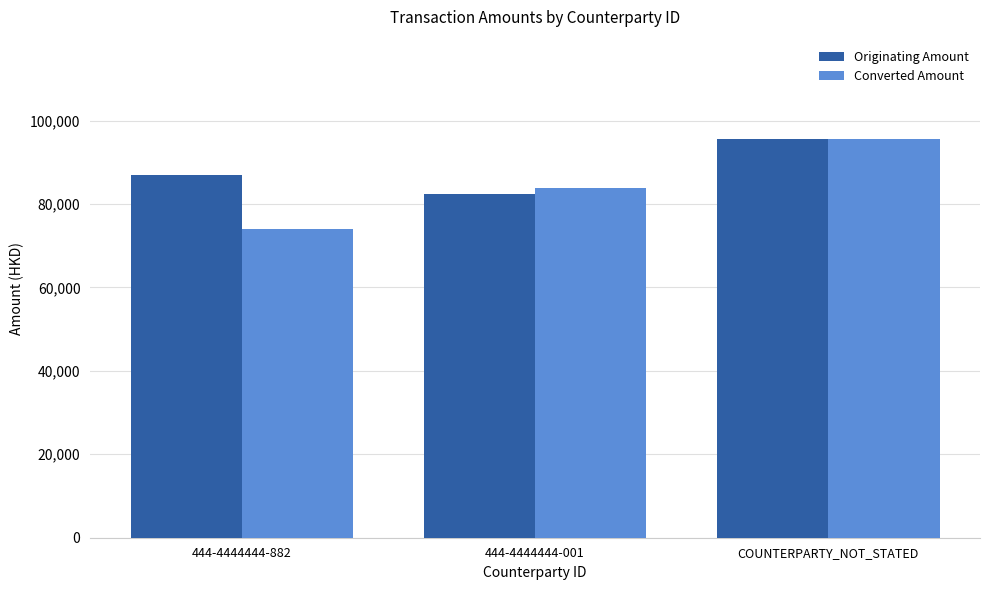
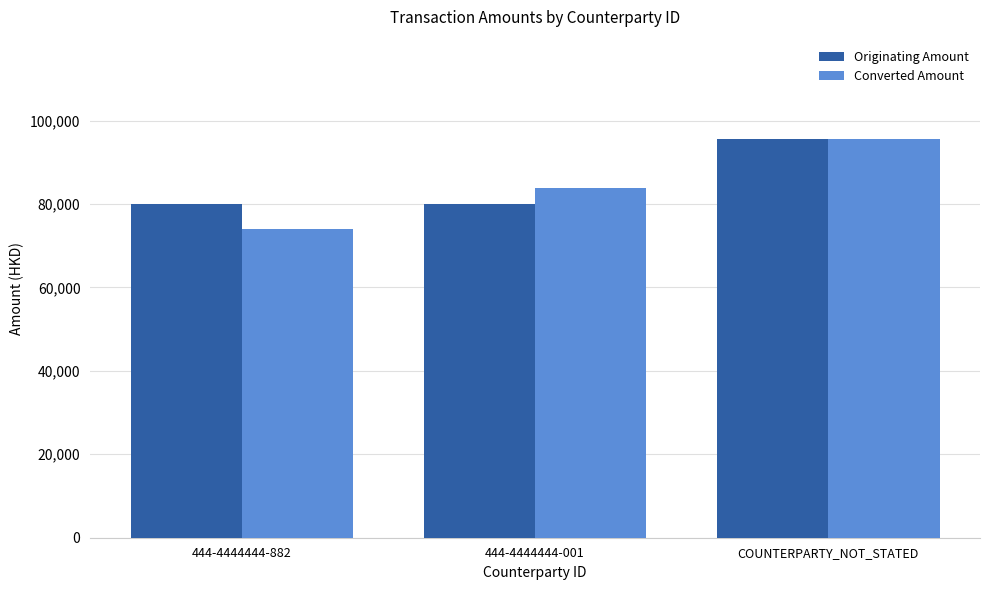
  {
    "Originating Amount": {
-     "444-4444444-882": "87,000",
-     "444-4444444-001": "82,000",
+     "444-4444444-882": "80,000",
+     "444-4444444-001": "80,000",
      "COUNTERPARTY_NOT_STATED": "96,000"
    },
    "Converted Amount": {
      "444-4444444-882": "74,000",
      "444-4444444-001": "84,000",
      "COUNTERPARTY_NOT_STATED": "96,000"
    }
  }
